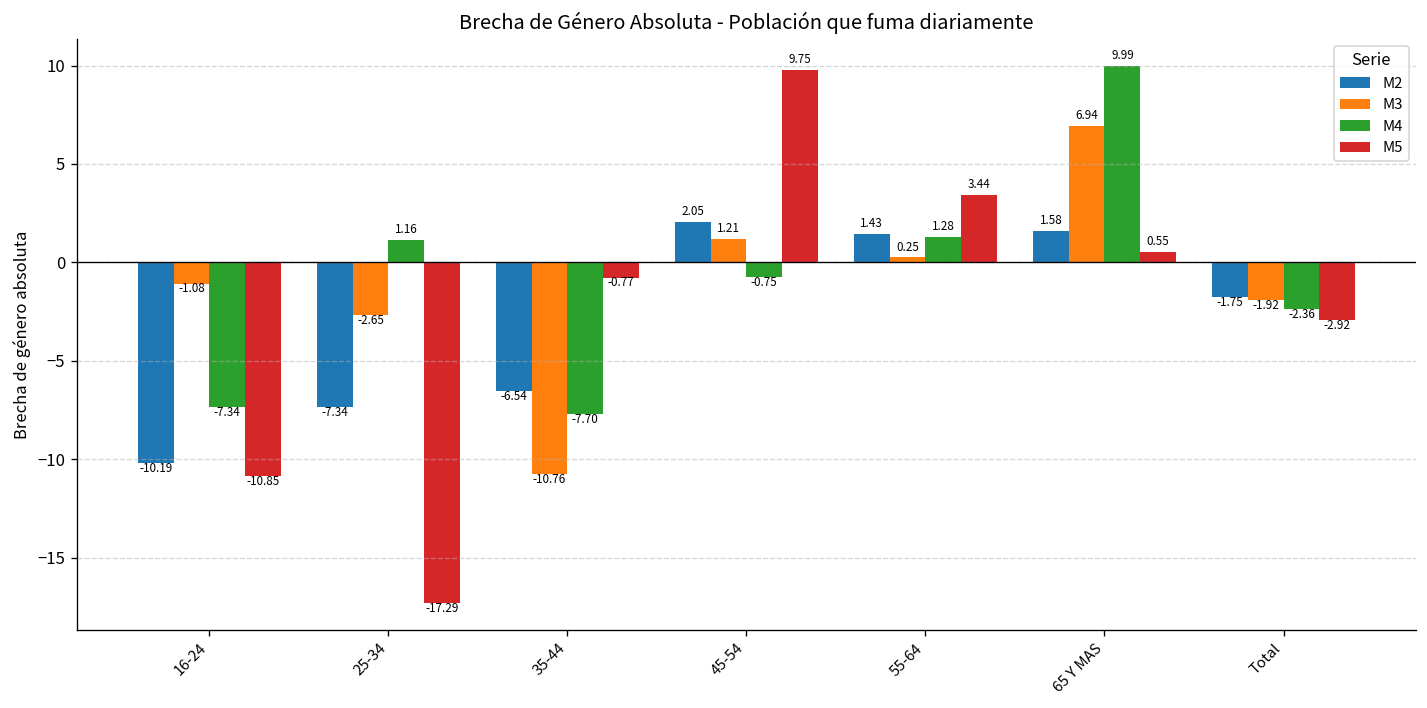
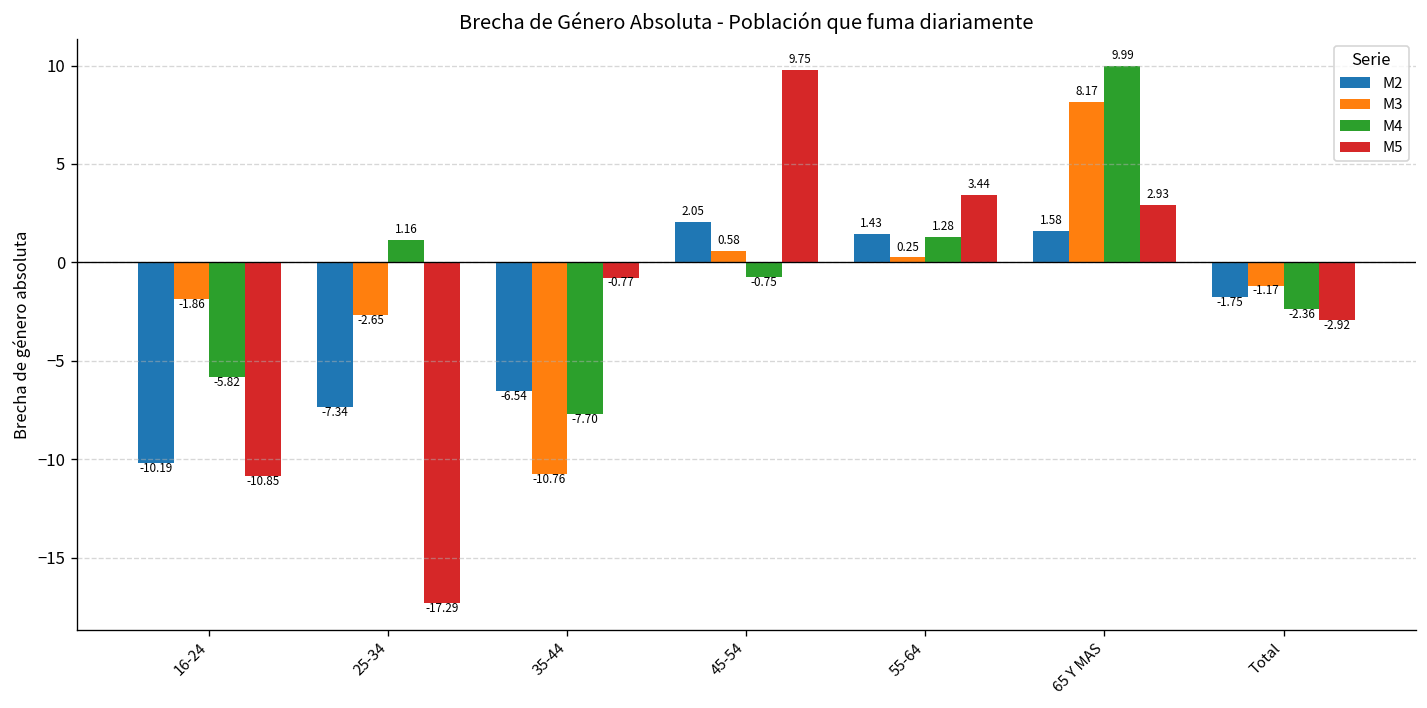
  {
    "M2": {
      "16-24": -10.19,
      "25-34": -7.34,
      "35-44": -6.54,
      "45-54": 2.05,
      "55-64": 1.43,
      "65 Y MAS": 1.58,
      "Total": -1.75
    },
    "M3": {
-     "16-24": -1.08,
+     "16-24": -1.86,
      "25-34": -2.65,
      "35-44": -10.76,
-     "45-54": 1.21,
+     "45-54": 0.58,
      "55-64": 0.25,
-     "65 Y MAS": 6.94,
-     "Total": -1.92
+     "65 Y MAS": 8.17,
+     "Total": -1.17
    },
    "M4": {
-     "16-24": -7.34,
+     "16-24": -5.82,
      "25-34": 1.16,
      "35-44": -7.70,
      "45-54": -0.75,
      "55-64": 1.28,
      "65 Y MAS": 9.99,
      "Total": -2.36
    },
    "M5": {
      "16-24": -10.85,
      "25-34": -17.29,
      "35-44": -0.77,
      "45-54": 9.75,
      "55-64": 3.44,
-     "65 Y MAS": 0.55,
+     "65 Y MAS": 2.93,
      "Total": -2.92
    }
  }
